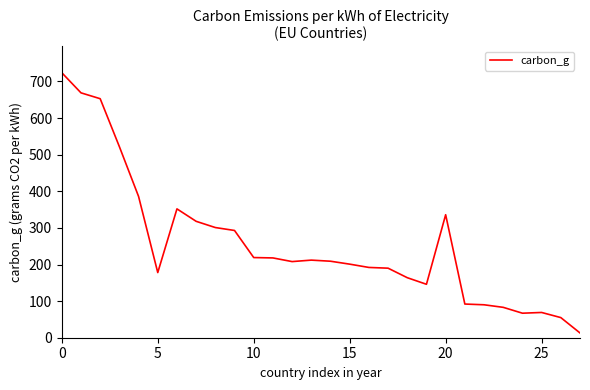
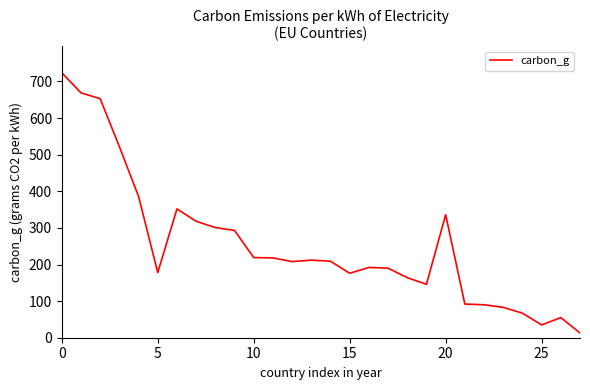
  {
    "0": 720,
    "5": 180,
    "10": 220,
-   "15": 200,
+   "15": 180,
    "20": 340,
-   "25": 70
+   "25": 40
  }
